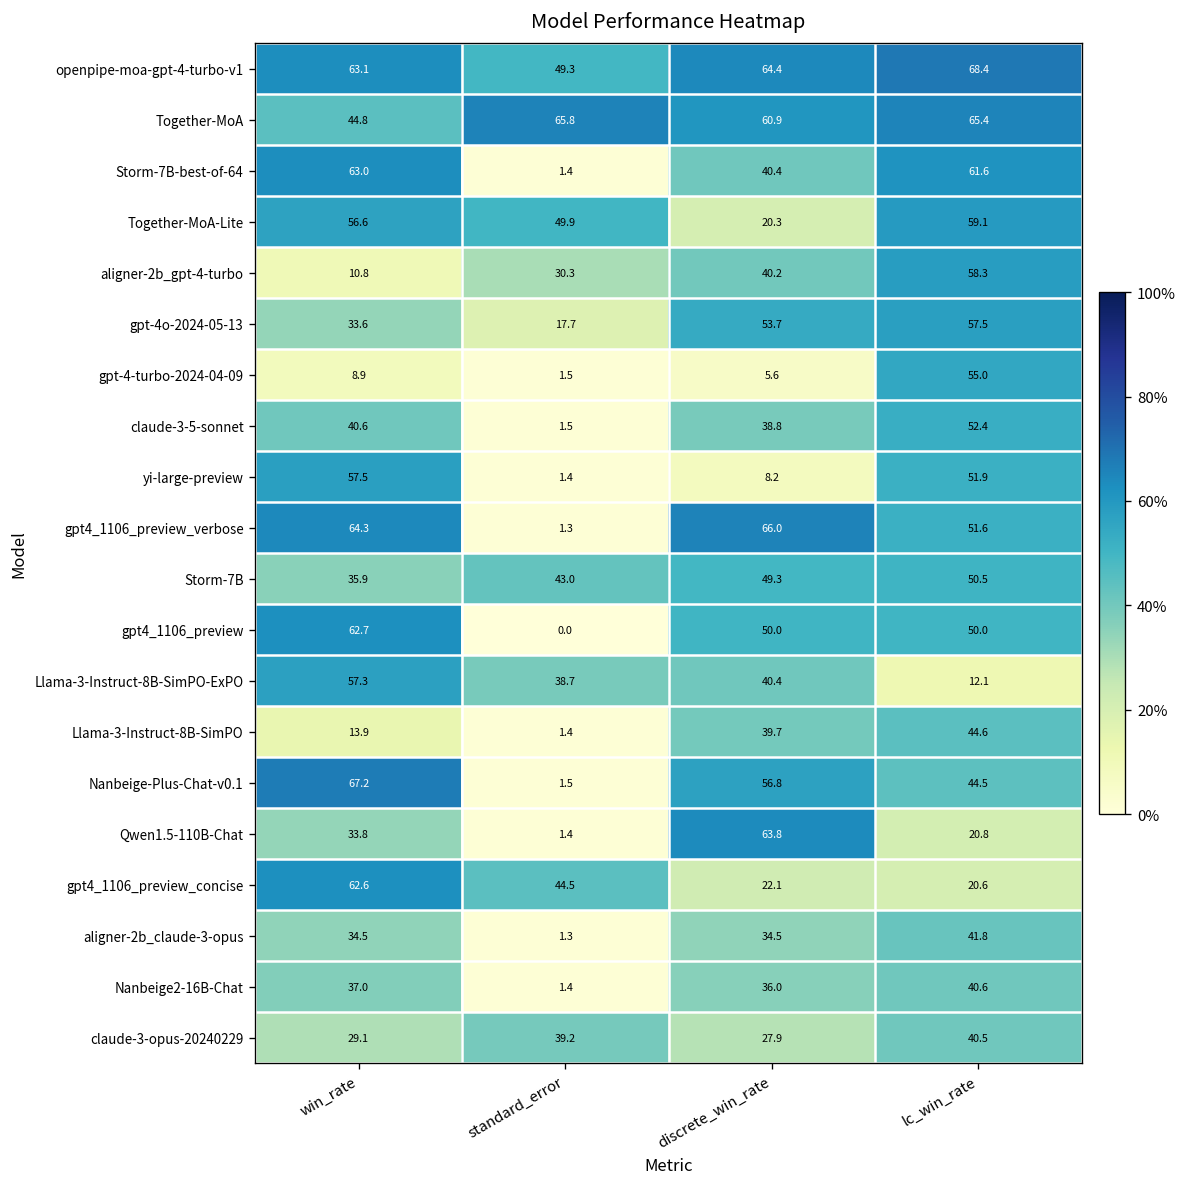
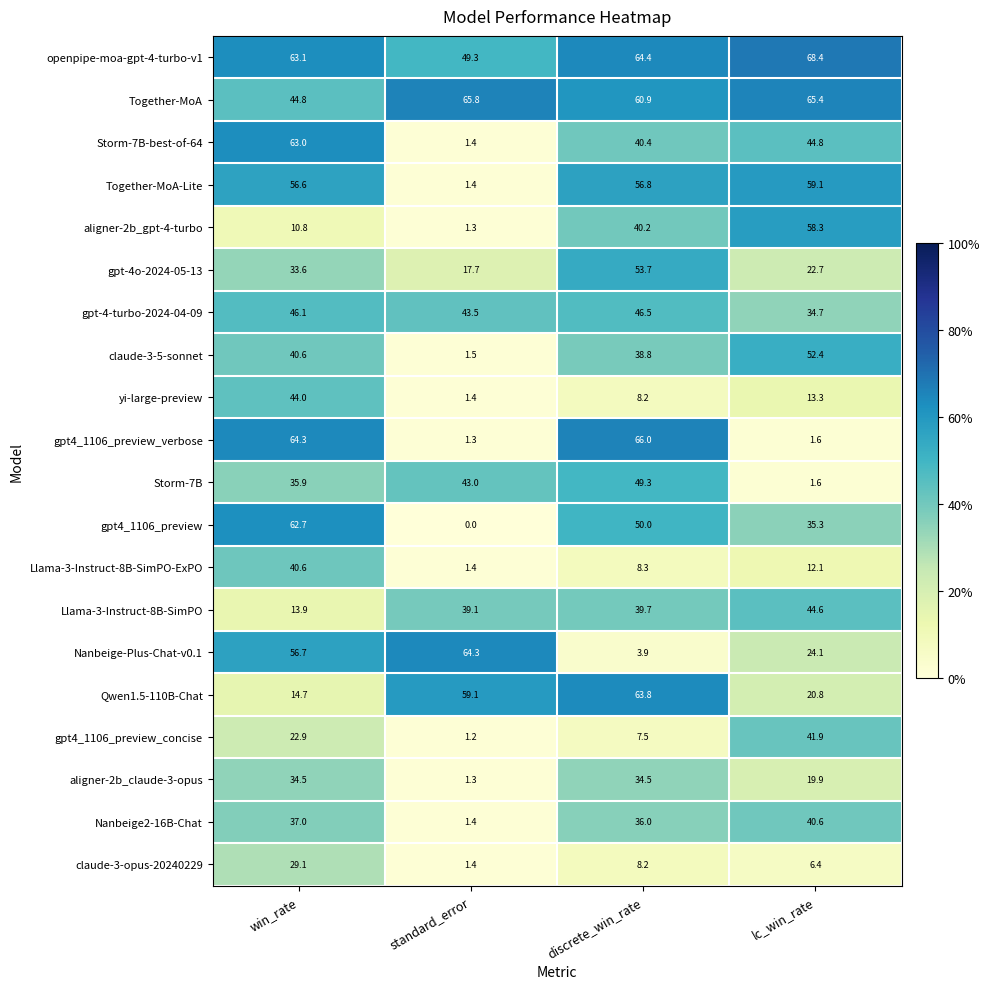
  {
    "openpipe-moa-gpt-4-turbo-v1": {
      "win_rate": 63.1,
      "standard_error": 49.3,
      "discrete_win_rate": 64.4,
      "lc_win_rate": 68.4
    },
    "Together-MoA": {
      "win_rate": 44.8,
      "standard_error": 65.8,
      "discrete_win_rate": 60.9,
      "lc_win_rate": 65.4
    },
    "Storm-7B-best-of-64": {
      "win_rate": 63.0,
      "standard_error": 1.4,
      "discrete_win_rate": 40.4,
-     "lc_win_rate": 61.6
+     "lc_win_rate": 44.8
    },
    "Together-MoA-Lite": {
      "win_rate": 56.6,
-     "standard_error": 49.9,
-     "discrete_win_rate": 20.3,
+     "standard_error": 1.4,
+     "discrete_win_rate": 56.8,
      "lc_win_rate": 59.1
    },
    "aligner-2b_gpt-4-turbo": {
      "win_rate": 10.8,
-     "standard_error": 30.3,
+     "standard_error": 1.3,
      "discrete_win_rate": 40.2,
      "lc_win_rate": 58.3
    },
    "gpt-4o-2024-05-13": {
      "win_rate": 33.6,
      "standard_error": 17.7,
      "discrete_win_rate": 53.7,
-     "lc_win_rate": 57.5
+     "lc_win_rate": 22.7
    },
    "gpt-4-turbo-2024-04-09": {
-     "win_rate": 8.9,
-     "standard_error": 1.5,
-     "discrete_win_rate": 5.6,
-     "lc_win_rate": 55.0
+     "win_rate": 46.1,
+     "standard_error": 43.5,
+     "discrete_win_rate": 46.5,
+     "lc_win_rate": 34.7
    },
    "claude-3-5-sonnet": {
      "win_rate": 40.6,
      "standard_error": 1.5,
      "discrete_win_rate": 38.8,
      "lc_win_rate": 52.4
    },
    "yi-large-preview": {
-     "win_rate": 57.5,
+     "win_rate": 44.0,
      "standard_error": 1.4,
      "discrete_win_rate": 8.2,
-     "lc_win_rate": 51.9
+     "lc_win_rate": 13.3
    },
    "gpt4_1106_preview_verbose": {
      "win_rate": 64.3,
      "standard_error": 1.3,
      "discrete_win_rate": 66.0,
-     "lc_win_rate": 51.6
+     "lc_win_rate": 1.6
    },
    "Storm-7B": {
      "win_rate": 35.9,
      "standard_error": 43.0,
      "discrete_win_rate": 49.3,
-     "lc_win_rate": 50.5
+     "lc_win_rate": 1.6
    },
    "gpt4_1106_preview": {
      "win_rate": 62.7,
      "standard_error": 0.0,
      "discrete_win_rate": 50.0,
-     "lc_win_rate": 50.0
+     "lc_win_rate": 35.3
    },
    "Llama-3-Instruct-8B-SimPO-ExPO": {
-     "win_rate": 57.3,
-     "standard_error": 38.7,
-     "discrete_win_rate": 40.4,
+     "win_rate": 40.6,
+     "standard_error": 1.4,
+     "discrete_win_rate": 8.3,
      "lc_win_rate": 12.1
    },
    "Llama-3-Instruct-8B-SimPO": {
      "win_rate": 13.9,
-     "standard_error": 1.4,
+     "standard_error": 39.1,
      "discrete_win_rate": 39.7,
      "lc_win_rate": 44.6
    },
    "Nanbeige-Plus-Chat-v0.1": {
-     "win_rate": 67.2,
-     "standard_error": 1.5,
-     "discrete_win_rate": 56.8,
-     "lc_win_rate": 44.5
+     "win_rate": 56.7,
+     "standard_error": 64.3,
+     "discrete_win_rate": 3.9,
+     "lc_win_rate": 24.1
    },
    "Qwen1.5-110B-Chat": {
-     "win_rate": 33.8,
-     "standard_error": 1.4,
+     "win_rate": 14.7,
+     "standard_error": 59.1,
      "discrete_win_rate": 63.8,
      "lc_win_rate": 20.8
    },
    "gpt4_1106_preview_concise": {
-     "win_rate": 62.6,
-     "standard_error": 44.5,
-     "discrete_win_rate": 22.1,
-     "lc_win_rate": 20.6
+     "win_rate": 22.9,
+     "standard_error": 1.2,
+     "discrete_win_rate": 7.5,
+     "lc_win_rate": 41.9
    },
    "aligner-2b_claude-3-opus": {
      "win_rate": 34.5,
      "standard_error": 1.3,
      "discrete_win_rate": 34.5,
-     "lc_win_rate": 41.8
+     "lc_win_rate": 19.9
    },
    "Nanbeige2-16B-Chat": {
      "win_rate": 37.0,
      "standard_error": 1.4,
      "discrete_win_rate": 36.0,
      "lc_win_rate": 40.6
    },
    "claude-3-opus-20240229": {
      "win_rate": 29.1,
-     "standard_error": 39.2,
-     "discrete_win_rate": 27.9,
-     "lc_win_rate": 40.5
+     "standard_error": 1.4,
+     "discrete_win_rate": 8.2,
+     "lc_win_rate": 6.4
    }
  }
